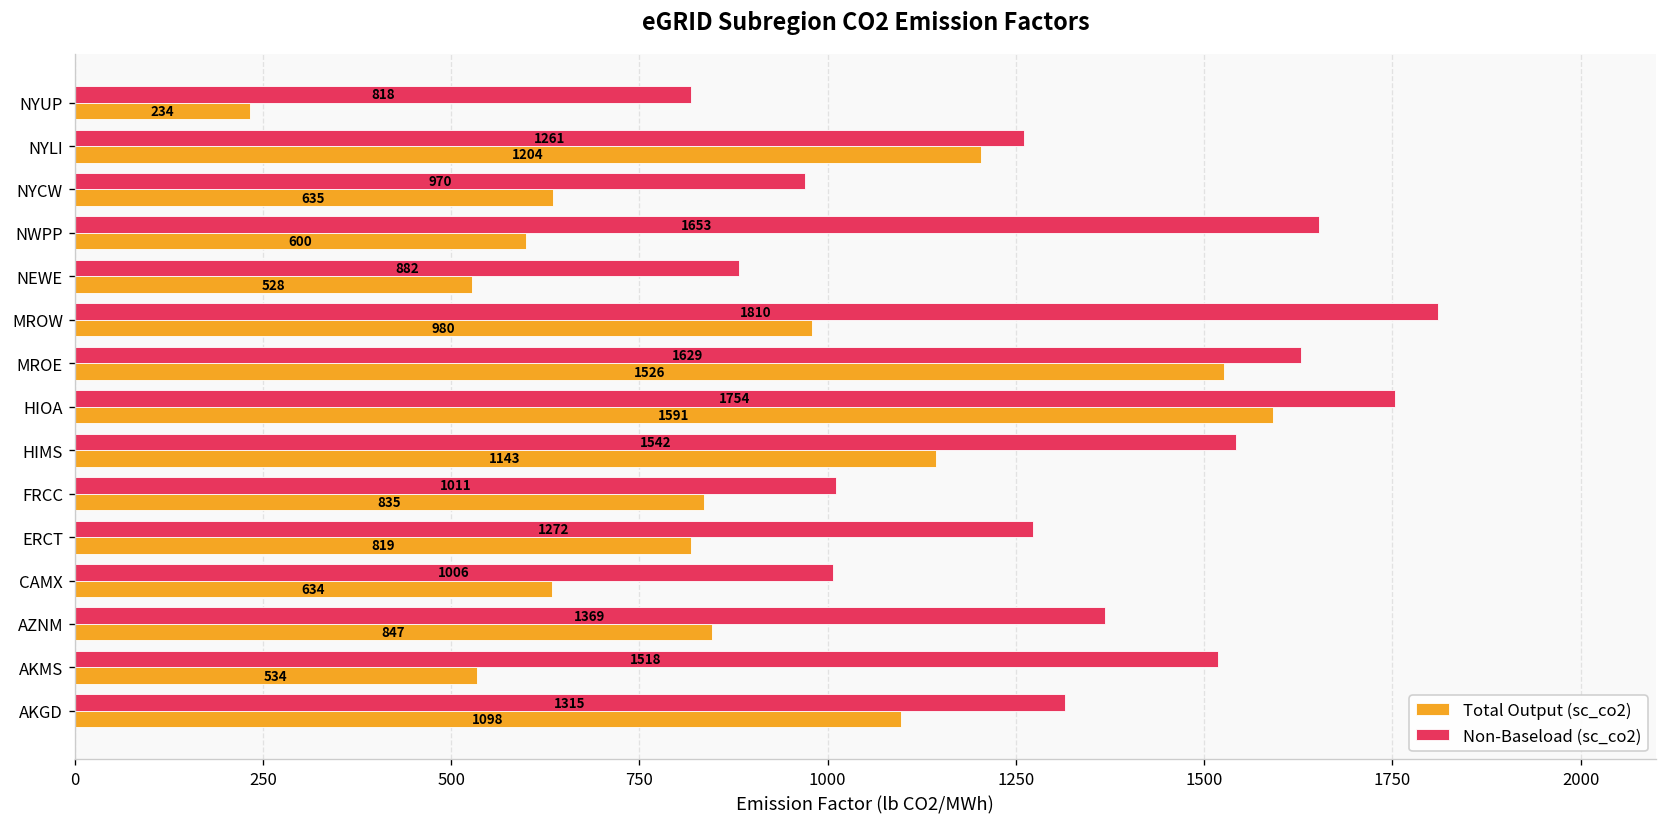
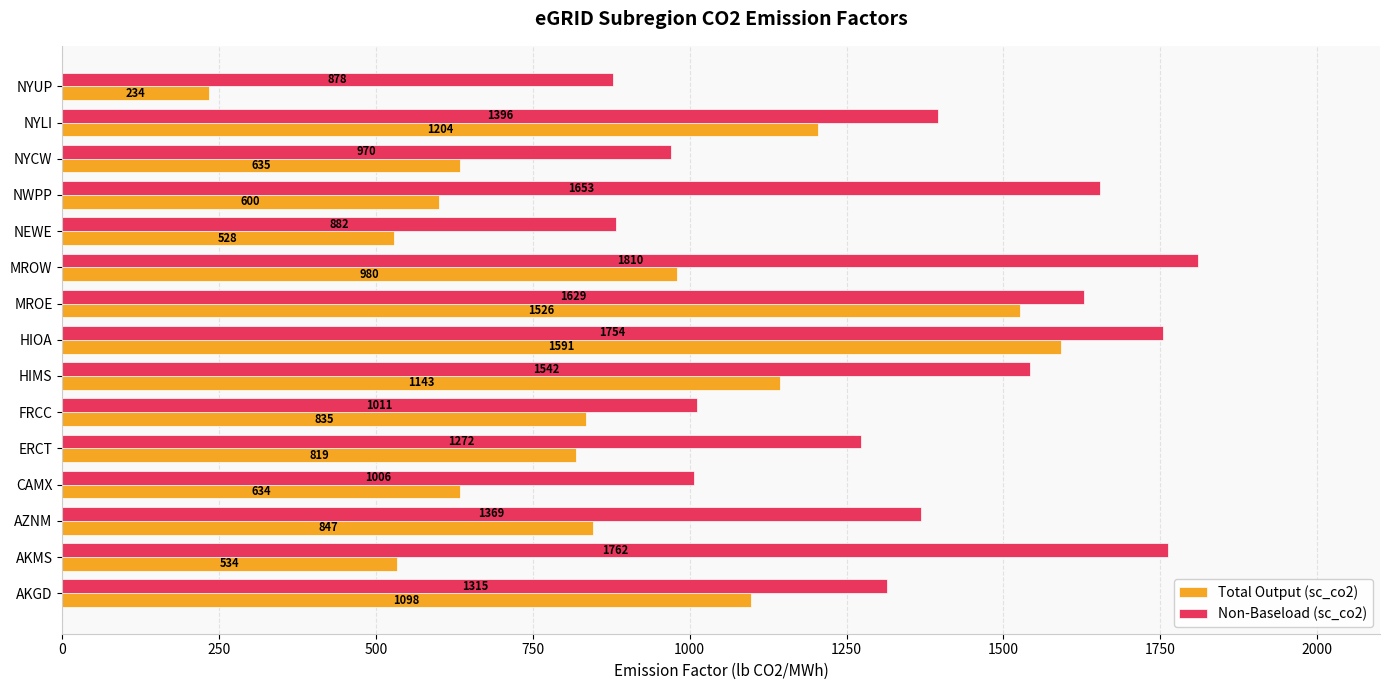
  {
    "Total Output (sc_co2)": {
      "NYUP": 234,
      "NYLI": 1204,
      "NYCW": 635,
      "NWPP": 600,
      "NEWE": 528,
      "MROW": 980,
      "MROE": 1526,
      "HIOA": 1591,
      "HIMS": 1143,
      "FRCC": 835,
      "ERCT": 819,
      "CAMX": 634,
      "AZNM": 847,
      "AKMS": 534,
      "AKGD": 1098
    },
    "Non-Baseload (sc_co2)": {
-     "NYUP": 818,
-     "NYLI": 1261,
+     "NYUP": 878,
+     "NYLI": 1396,
      "NYCW": 970,
      "NWPP": 1653,
      "NEWE": 882,
      "MROW": 1810,
      "MROE": 1629,
      "HIOA": 1754,
      "HIMS": 1542,
      "FRCC": 1011,
      "ERCT": 1272,
      "CAMX": 1006,
      "AZNM": 1369,
-     "AKMS": 1518,
+     "AKMS": 1762,
      "AKGD": 1315
    }
  }
